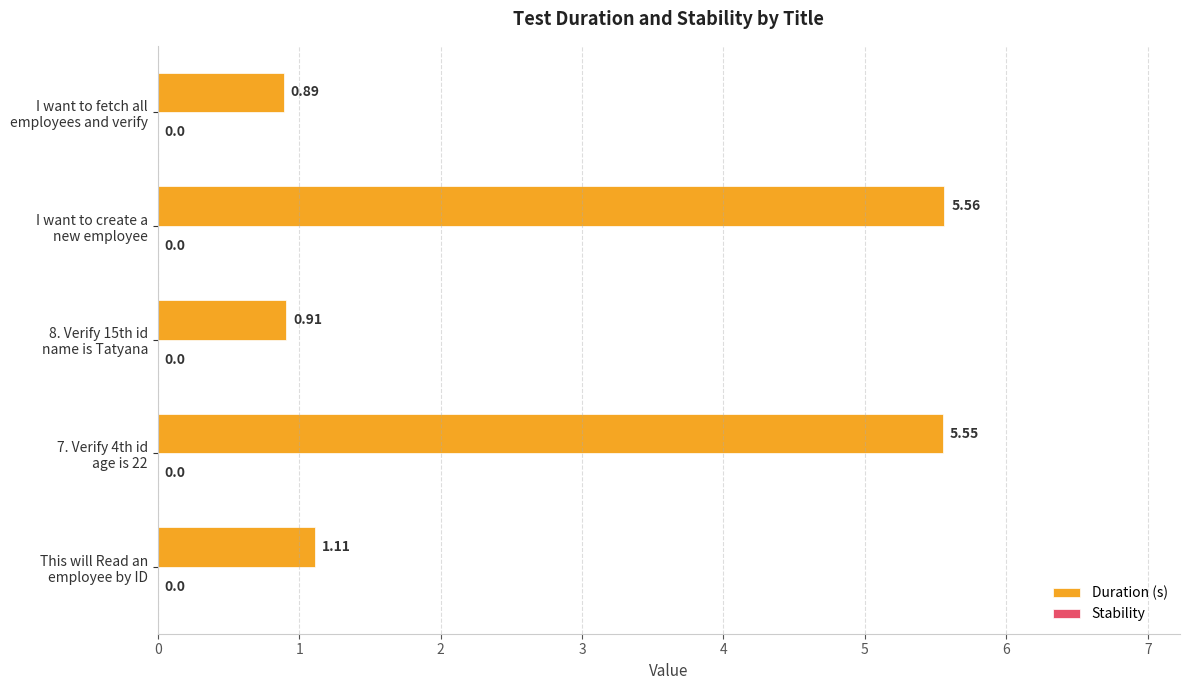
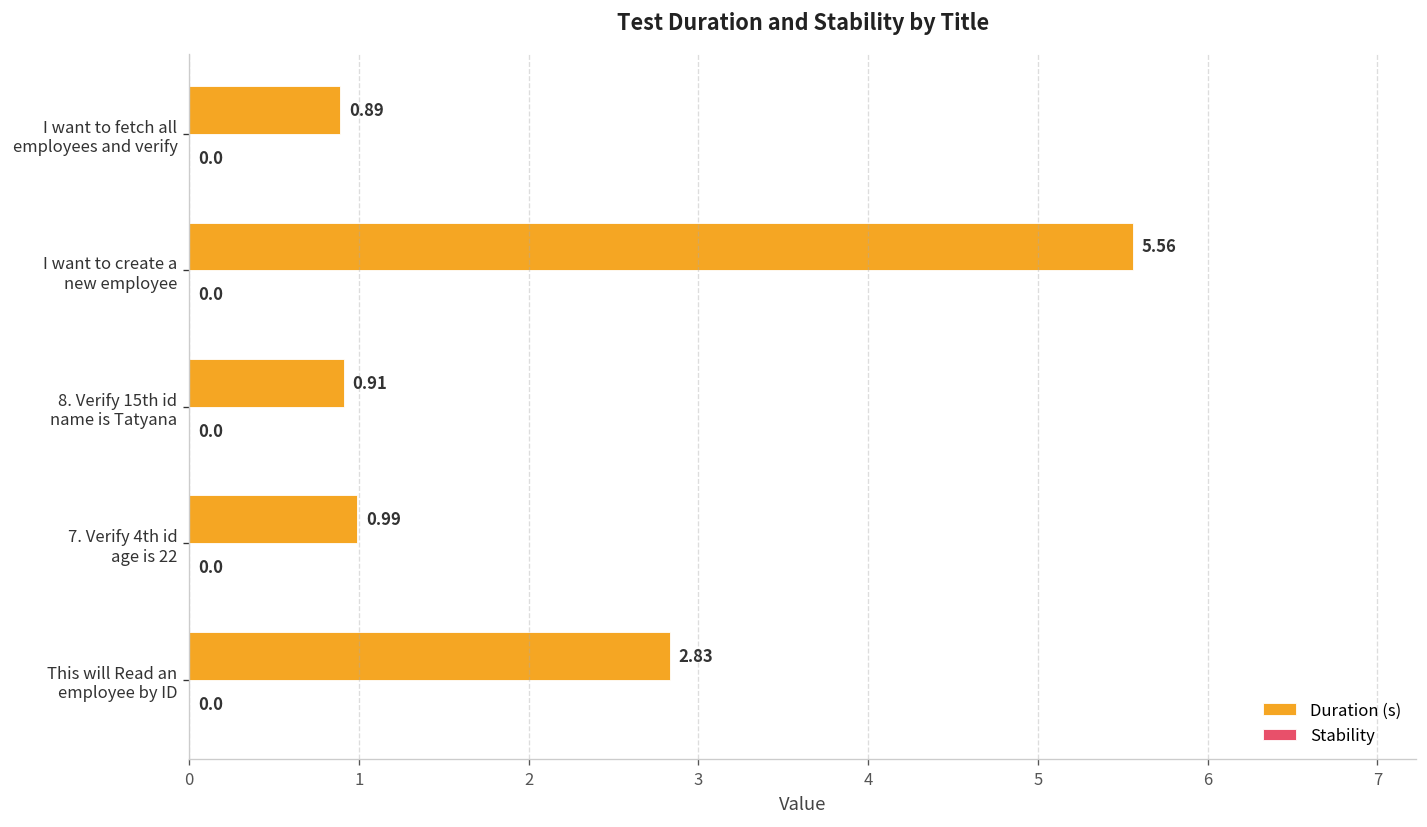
  {
    "Duration (s)": {
      "I want to fetch all employees and verify": 0.89,
      "I want to create a new employee": 5.56,
      "8. Verify 15th id name is Tatyana": 0.91,
-     "7. Verify 4th id age is 22": 5.55,
-     "This will Read an employee by ID": 1.11
+     "7. Verify 4th id age is 22": 0.99,
+     "This will Read an employee by ID": 2.83
    },
    "Stability": {
      "I want to fetch all employees and verify": 0.0,
      "I want to create a new employee": 0.0,
      "8. Verify 15th id name is Tatyana": 0.0,
      "7. Verify 4th id age is 22": 0.0,
      "This will Read an employee by ID": 0.0
    }
  }
